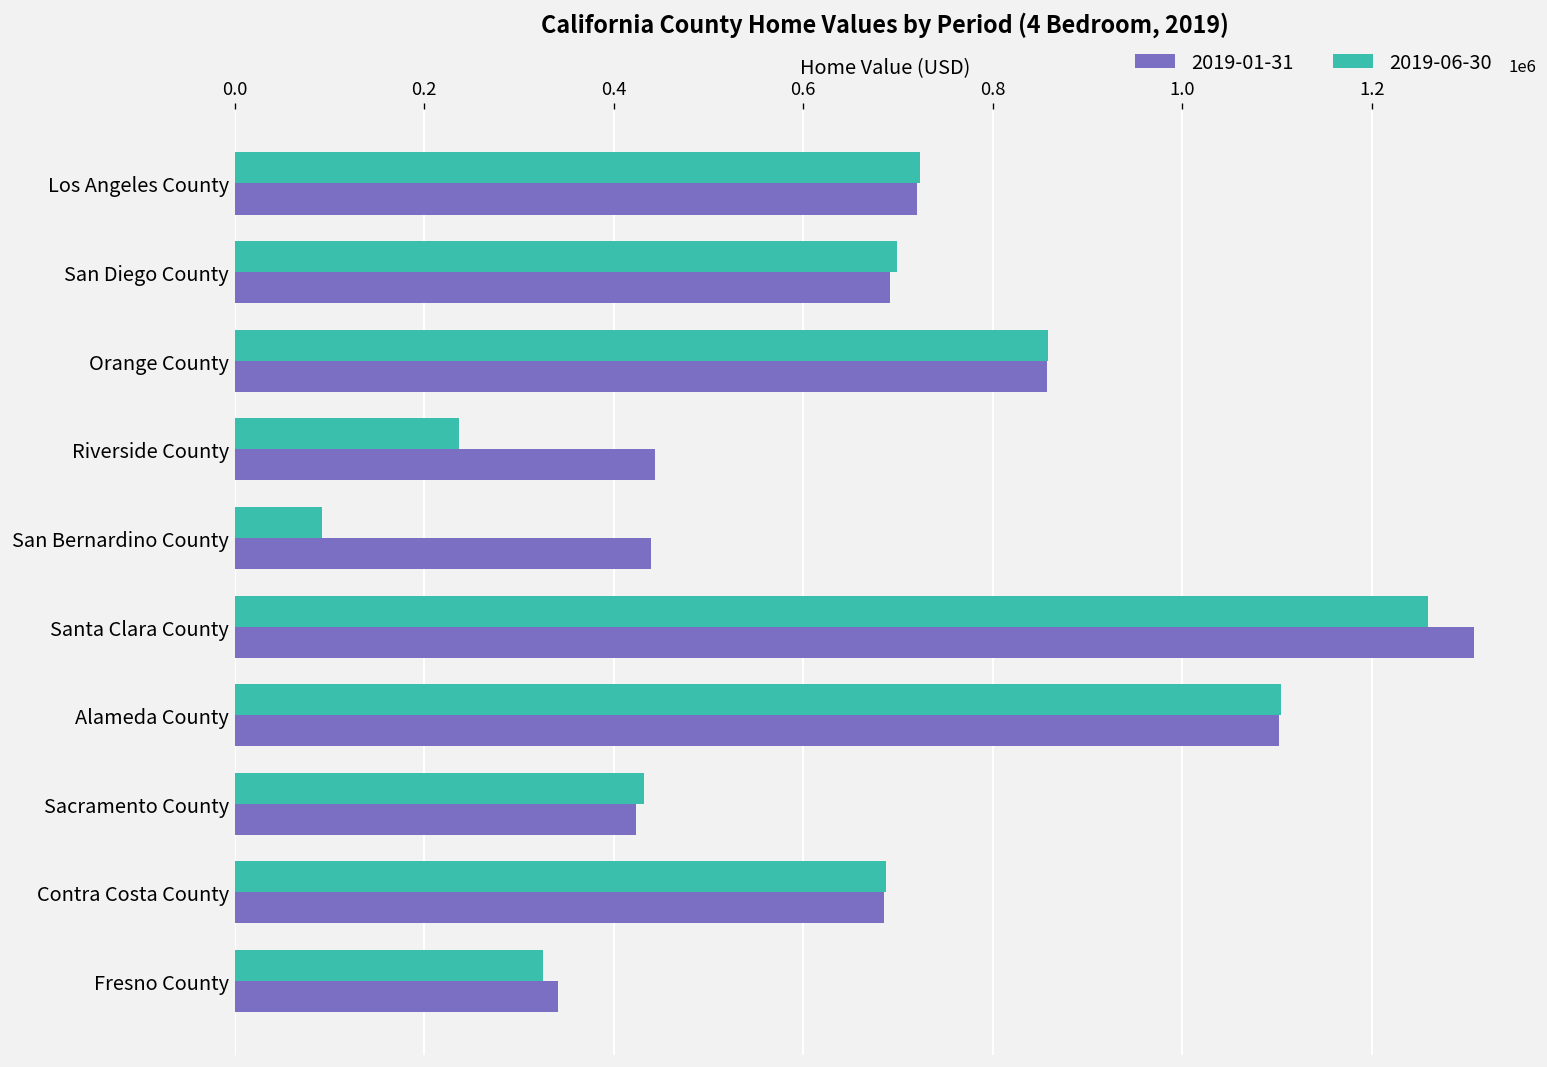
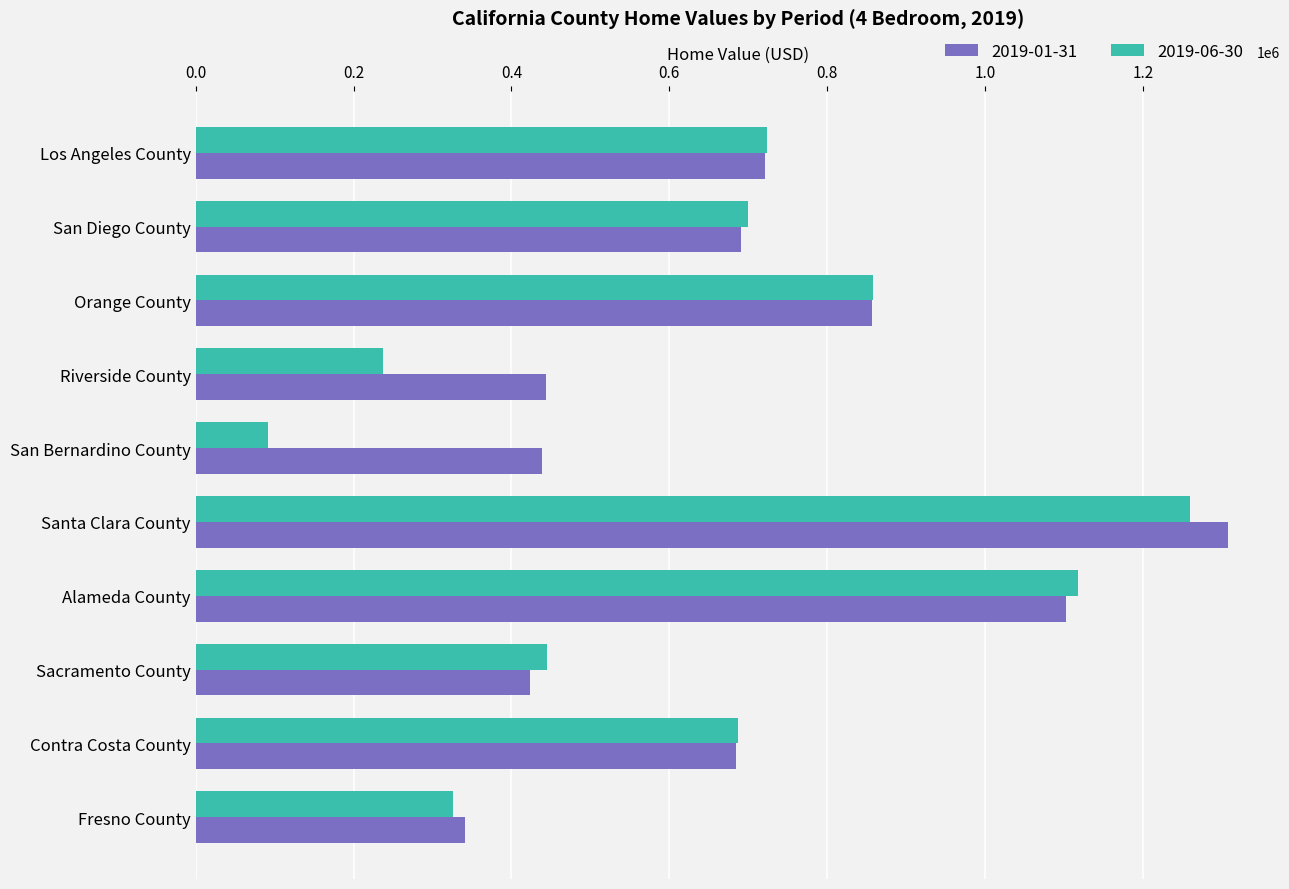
  {
    "2019-01-31": {
      "Los Angeles County": 720000,
      "San Diego County": 690000,
      "Orange County": 860000,
      "Riverside County": 440000,
      "San Bernardino County": 440000,
      "Santa Clara County": 1310000,
      "Alameda County": 1100000,
      "Sacramento County": 420000,
      "Contra Costa County": 690000,
      "Fresno County": 340000
    },
    "2019-06-30": {
      "Los Angeles County": 720000,
      "San Diego County": 700000,
      "Orange County": 860000,
      "Riverside County": 240000,
      "San Bernardino County": 90000,
      "Santa Clara County": 1260000,
-     "Alameda County": 1100000,
-     "Sacramento County": 430000,
+     "Alameda County": 1120000,
+     "Sacramento County": 450000,
      "Contra Costa County": 690000,
      "Fresno County": 330000
    }
  }
